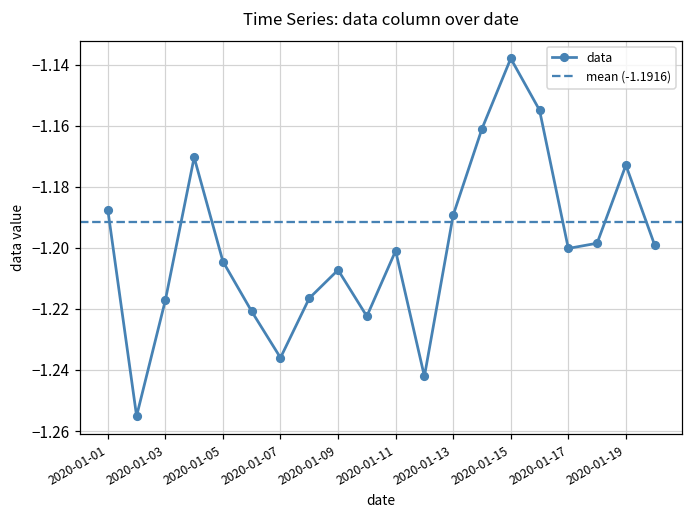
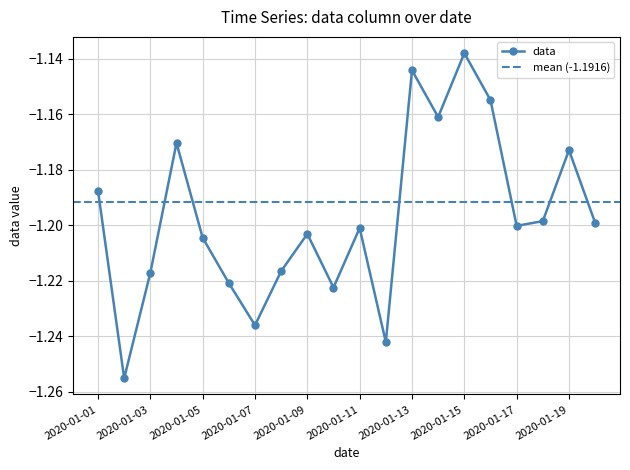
  {
    "2020-01-01": -1.188,
    "2020-01-03": -1.217,
    "2020-01-05": -1.204,
    "2020-01-07": -1.236,
-   "2020-01-09": -1.207,
+   "2020-01-09": -1.203,
    "2020-01-11": -1.201,
-   "2020-01-13": -1.189,
+   "2020-01-13": -1.144,
    "2020-01-15": -1.138,
    "2020-01-17": -1.200,
    "2020-01-19": -1.173
  }
